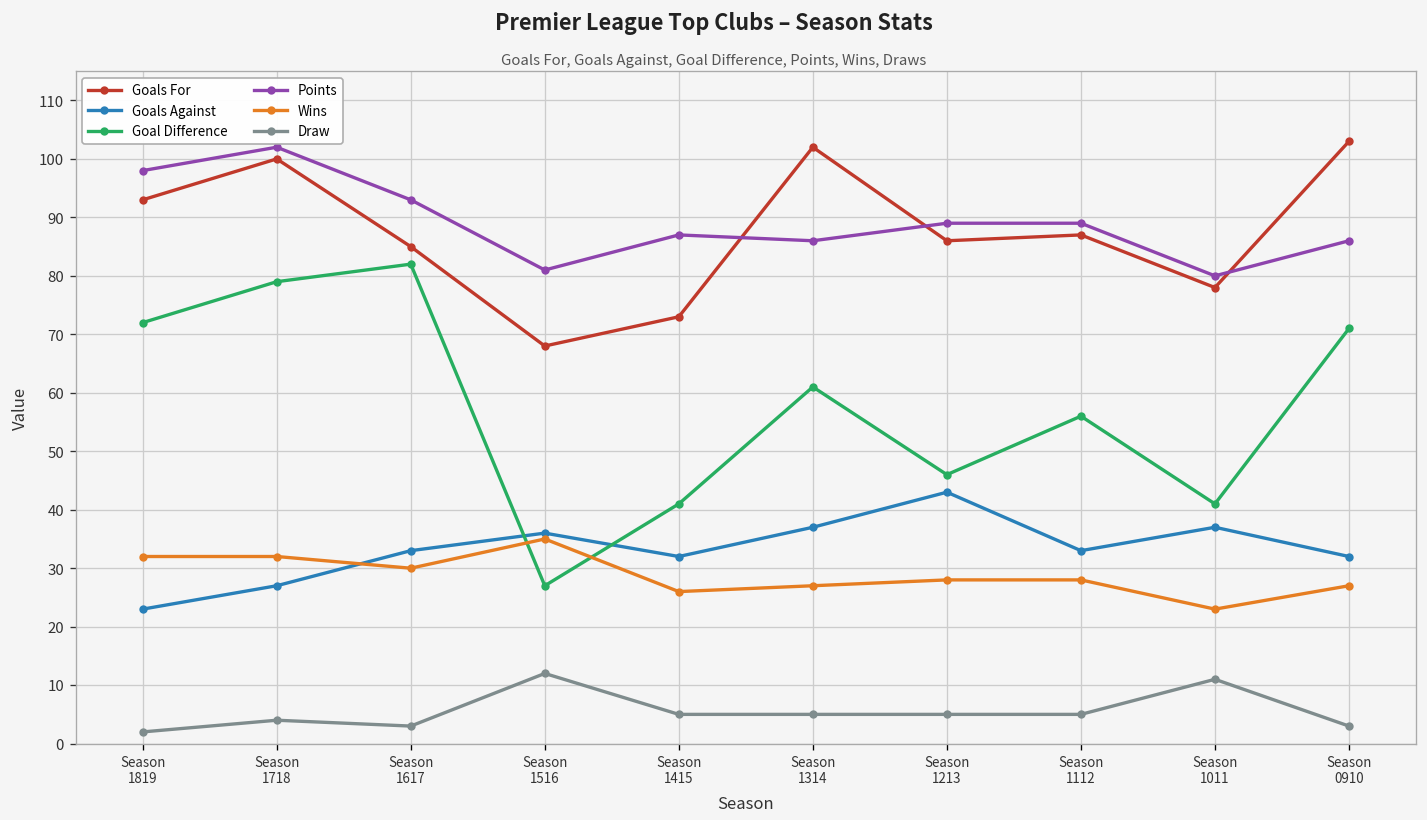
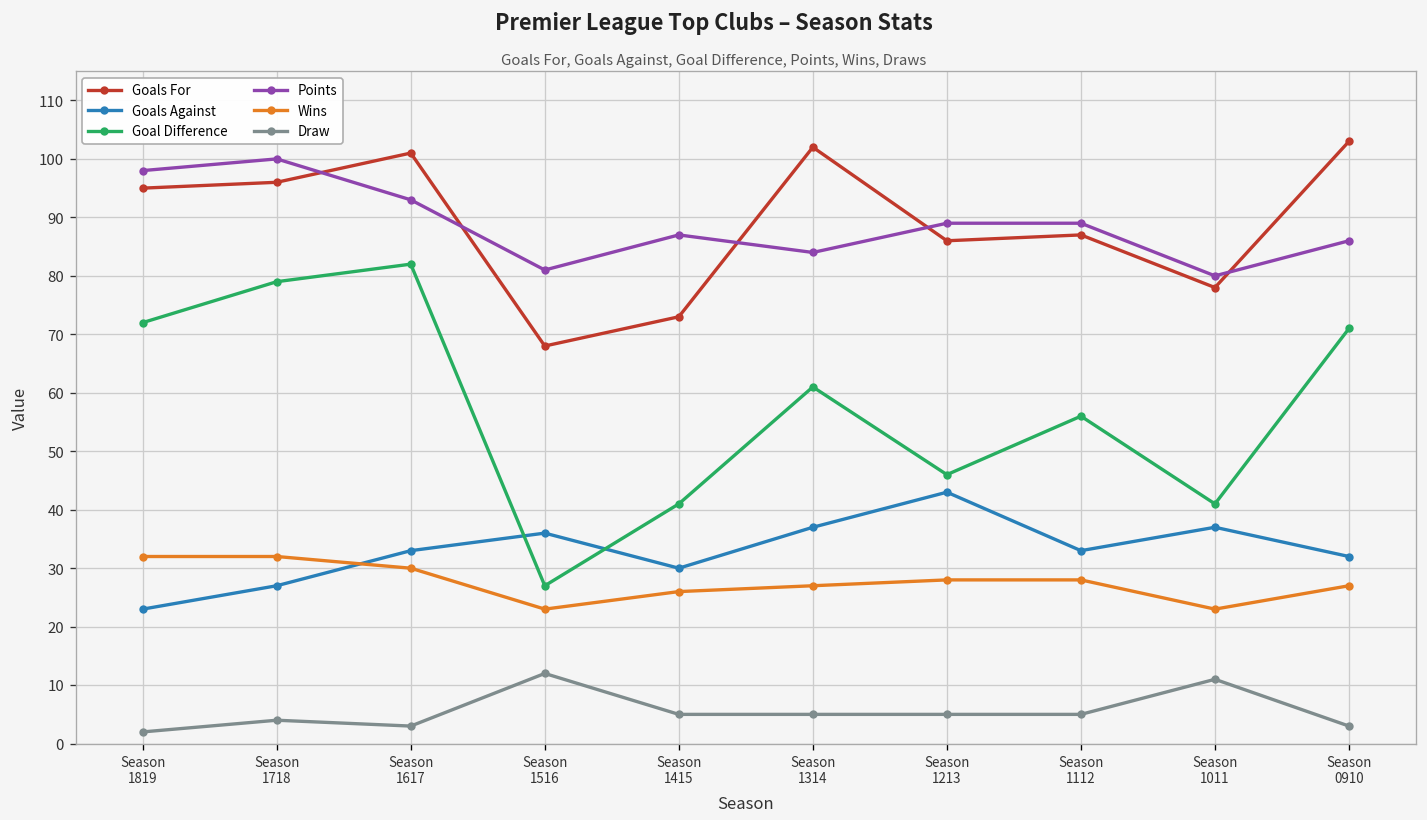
  {
    "Goals For": {
-     "Season 1819": 93,
-     "Season 1718": 100,
-     "Season 1617": 85,
+     "Season 1819": 95,
+     "Season 1718": 96,
+     "Season 1617": 101,
      "Season 1516": 68,
      "Season 1415": 73,
      "Season 1314": 102,
      "Season 1213": 86,
      "Season 1112": 87,
      "Season 1011": 78,
      "Season 0910": 103
    },
    "Goals Against": {
      "Season 1819": 23,
      "Season 1718": 27,
      "Season 1617": 33,
      "Season 1516": 36,
-     "Season 1415": 32,
+     "Season 1415": 30,
      "Season 1314": 37,
      "Season 1213": 43,
      "Season 1112": 33,
      "Season 1011": 37,
      "Season 0910": 32
    },
    "Goal Difference": {
      "Season 1819": 72,
      "Season 1718": 79,
      "Season 1617": 82,
      "Season 1516": 27,
      "Season 1415": 41,
      "Season 1314": 61,
      "Season 1213": 46,
      "Season 1112": 56,
      "Season 1011": 41,
      "Season 0910": 71
    },
    "Points": {
      "Season 1819": 98,
-     "Season 1718": 102,
+     "Season 1718": 100,
      "Season 1617": 93,
      "Season 1516": 81,
      "Season 1415": 87,
-     "Season 1314": 86,
+     "Season 1314": 84,
      "Season 1213": 89,
      "Season 1112": 89,
      "Season 1011": 80,
      "Season 0910": 86
    },
    "Wins": {
      "Season 1819": 32,
      "Season 1718": 32,
      "Season 1617": 30,
-     "Season 1516": 35,
+     "Season 1516": 23,
      "Season 1415": 26,
      "Season 1314": 27,
      "Season 1213": 28,
      "Season 1112": 28,
      "Season 1011": 23,
      "Season 0910": 27
    },
    "Draw": {
      "Season 1819": 2,
      "Season 1718": 4,
      "Season 1617": 3,
      "Season 1516": 12,
      "Season 1415": 5,
      "Season 1314": 5,
      "Season 1213": 5,
      "Season 1112": 5,
      "Season 1011": 11,
      "Season 0910": 3
    }
  }
